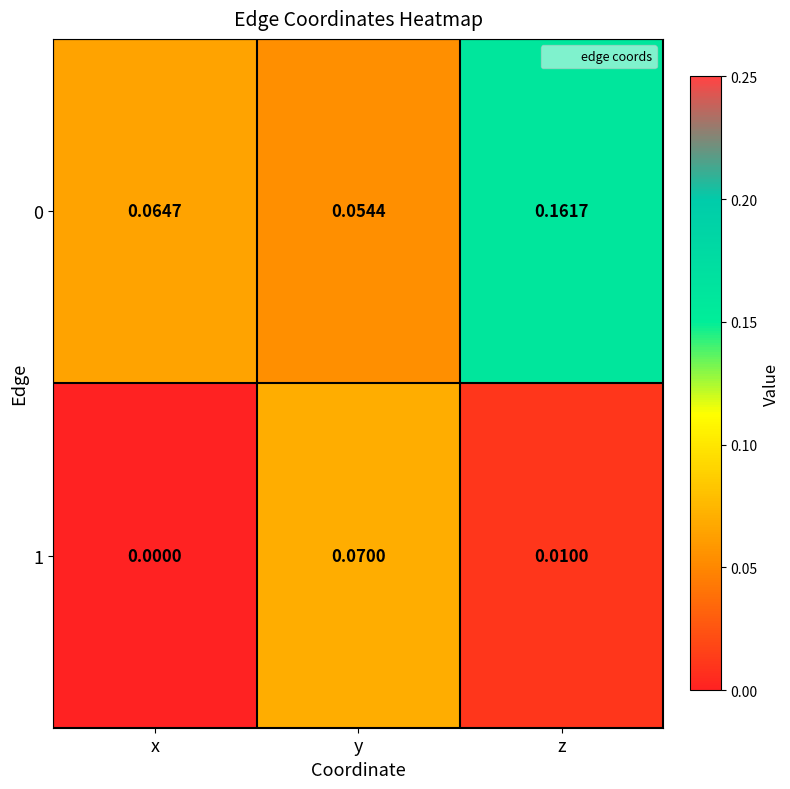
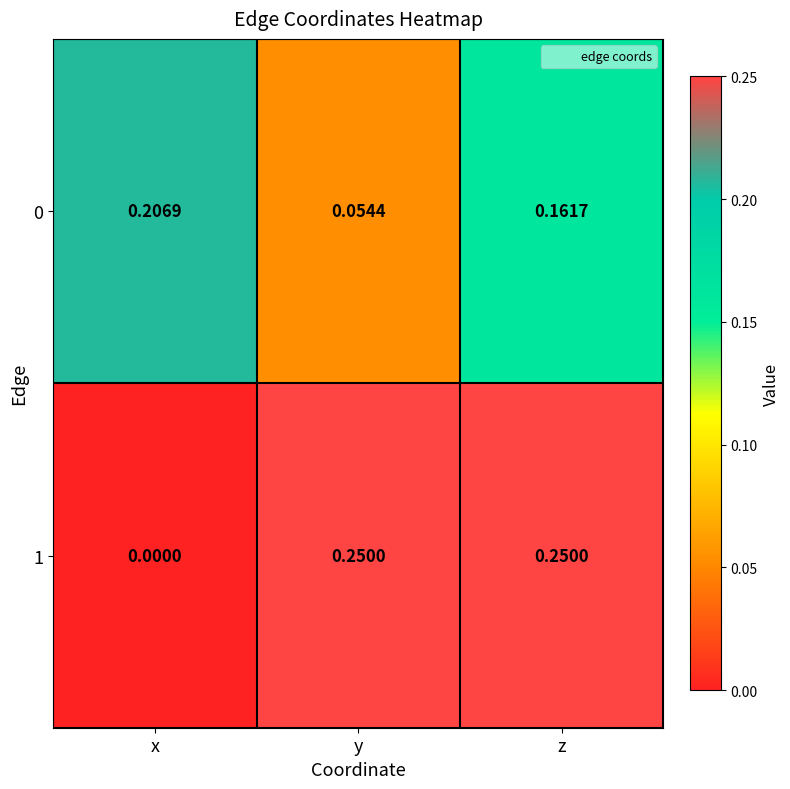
  {
    "0": {
-     "x": 0.0647,
+     "x": 0.2069,
      "y": 0.0544,
      "z": 0.1617
    },
    "1": {
      "x": 0.0000,
-     "y": 0.0700,
-     "z": 0.0100
+     "y": 0.2500,
+     "z": 0.2500
    }
  }
